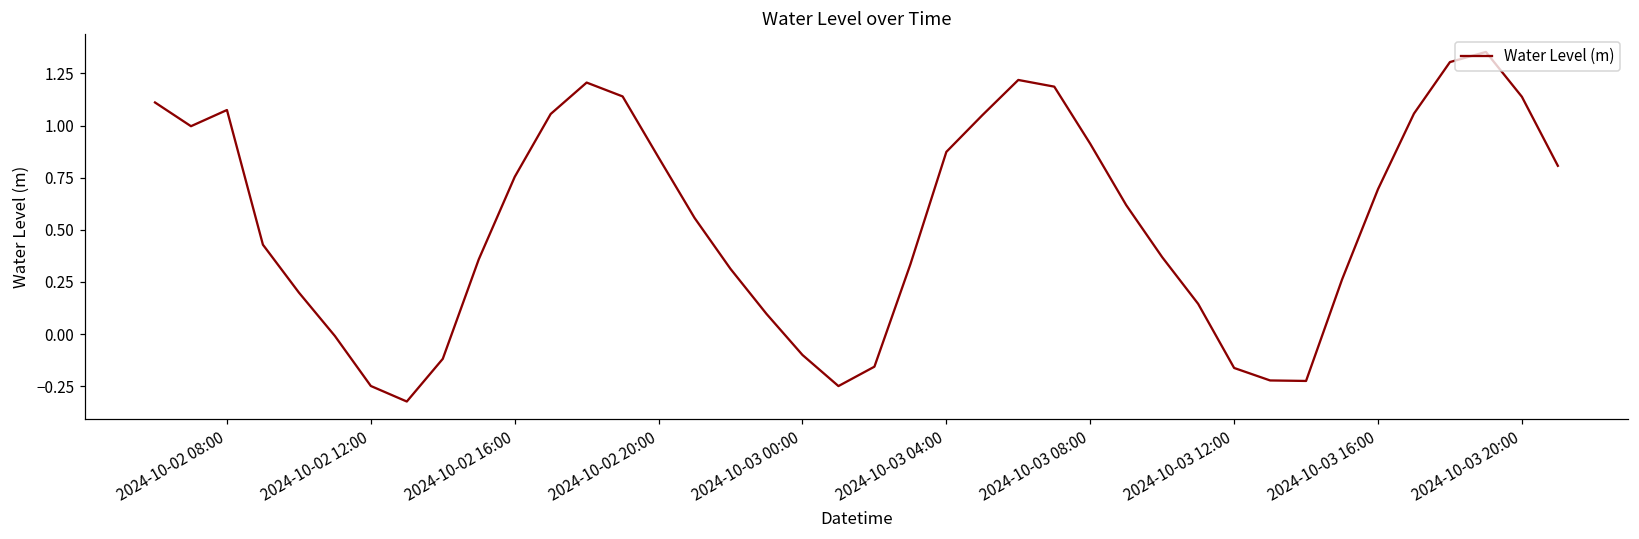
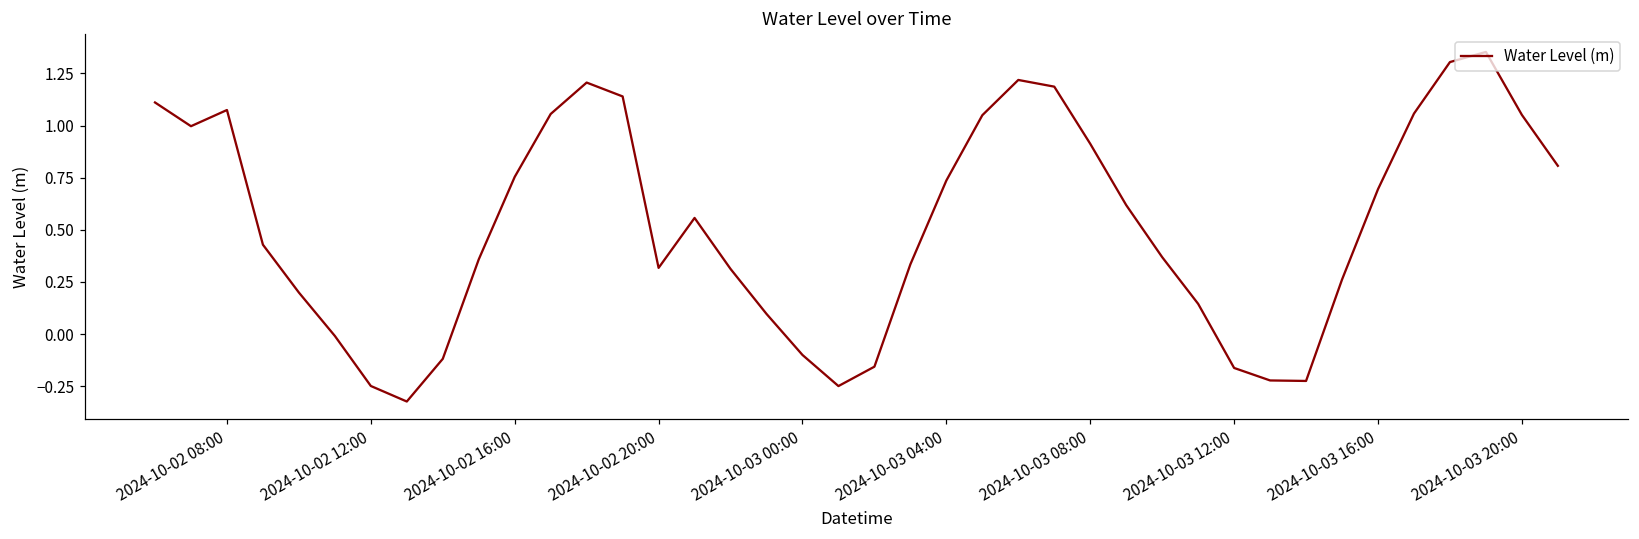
  {
    "2024-10-02 08:00": 1.07,
    "2024-10-02 12:00": -0.25,
    "2024-10-02 16:00": 0.75,
-   "2024-10-02 20:00": 0.85,
+   "2024-10-02 20:00": 0.32,
    "2024-10-03 00:00": -0.10,
-   "2024-10-03 04:00": 0.87,
+   "2024-10-03 04:00": 0.74,
    "2024-10-03 08:00": 0.91,
    "2024-10-03 12:00": -0.16,
    "2024-10-03 16:00": 0.69,
-   "2024-10-03 20:00": 1.14
+   "2024-10-03 20:00": 1.05
  }
